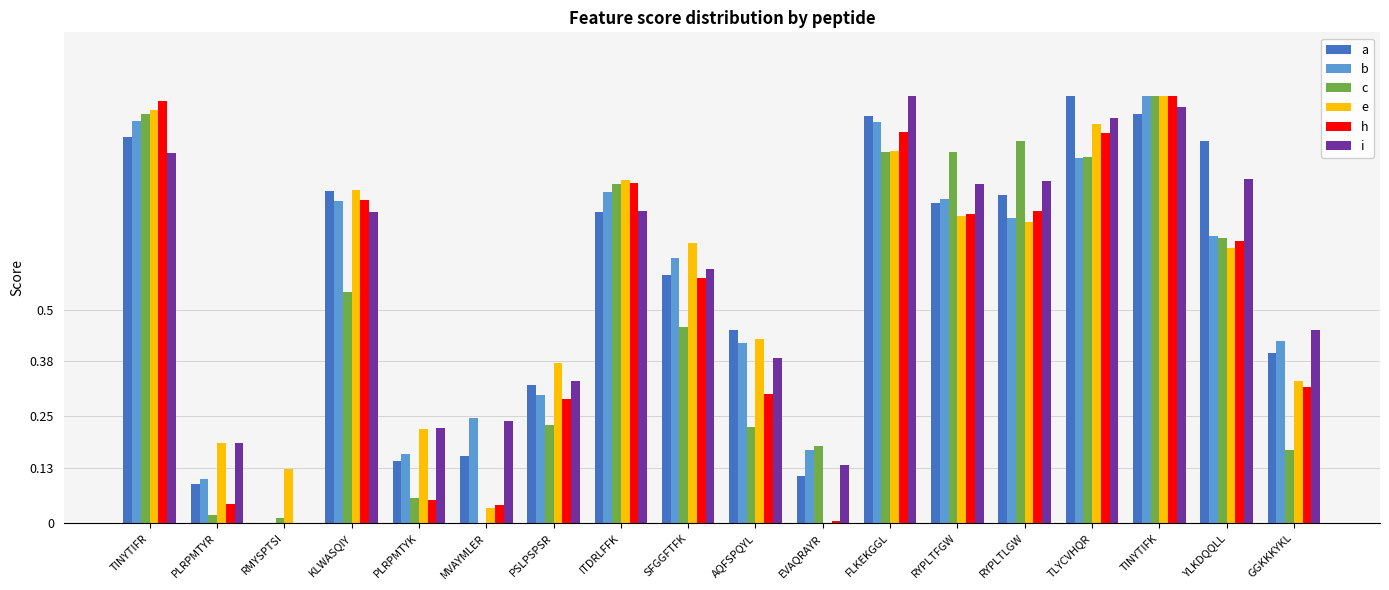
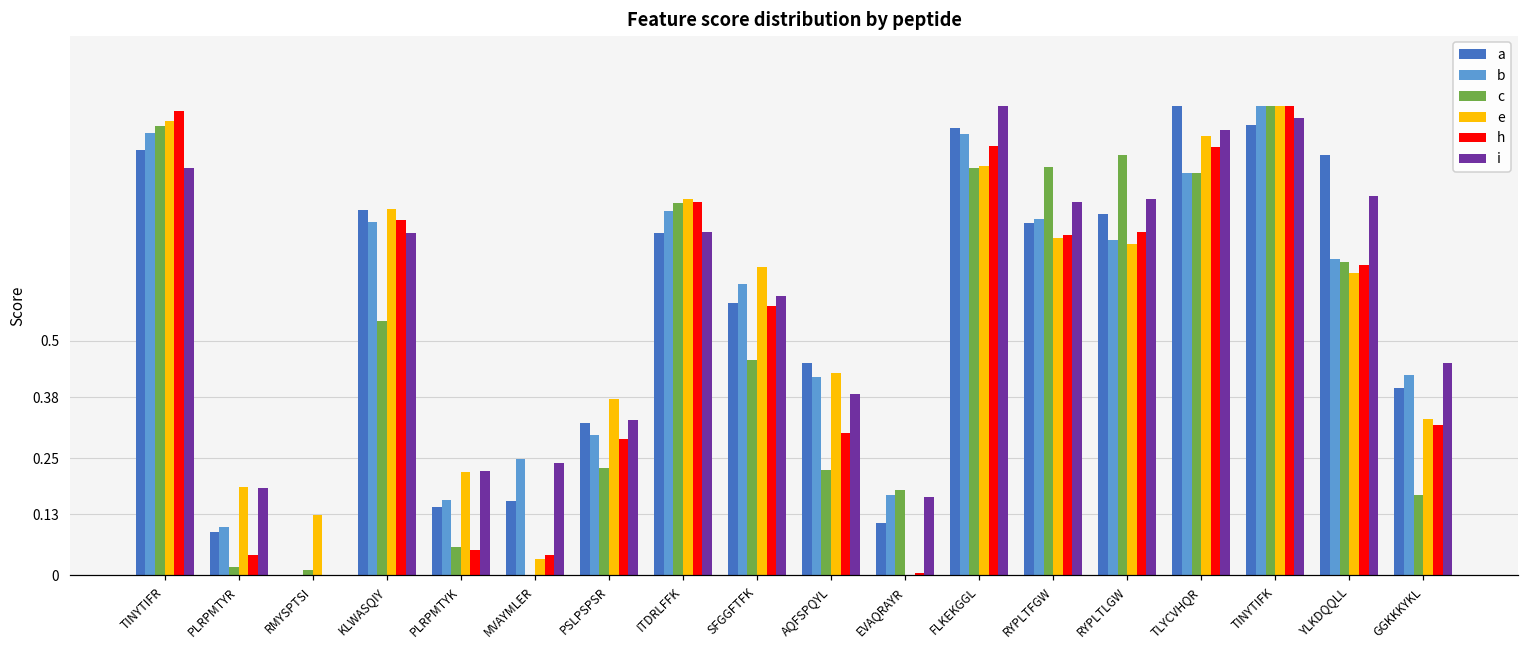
  {
    "c": {
      "TINYTIFR": 0.96,
      "PLRPMTYR": 0.02,
      "RMYSPTSI": 0.01,
      "KLWASQIY": 0.54,
      "PLRPMTYK": 0.06,
      "MVAYMLER": 0.00,
      "PSLPSPSR": 0.23,
      "ITDRLFFK": 0.79,
      "SFGGFTFK": 0.46,
      "AQFSPQYL": 0.22,
      "EVAQRAYR": 0.18,
      "FLKEKGGL": 0.87,
      "RYPLTFGW": 0.87,
      "RYPLTLGW": 0.89,
      "TLYCVHQR": 0.86,
      "TINYTIFK": 1.00,
      "YLKDQQLL": 0.67,
      "GGKKKYKL": 0.17
    },
    "e": {
      "TINYTIFR": 0.97,
      "PLRPMTYR": 0.19,
      "RMYSPTSI": 0.13,
      "KLWASQIY": 0.78,
      "PLRPMTYK": 0.22,
      "MVAYMLER": 0.03,
      "PSLPSPSR": 0.37,
      "ITDRLFFK": 0.80,
      "SFGGFTFK": 0.66,
      "AQFSPQYL": 0.43,
      "EVAQRAYR": 0.00,
      "FLKEKGGL": 0.87,
      "RYPLTFGW": 0.72,
      "RYPLTLGW": 0.71,
      "TLYCVHQR": 0.94,
      "TINYTIFK": 1.00,
      "YLKDQQLL": 0.64,
      "GGKKKYKL": 0.33
    },
    "h": {
      "TINYTIFR": 0.99,
      "PLRPMTYR": 0.04,
      "RMYSPTSI": 0.00,
      "KLWASQIY": 0.76,
      "PLRPMTYK": 0.05,
      "MVAYMLER": 0.04,
      "PSLPSPSR": 0.29,
      "ITDRLFFK": 0.80,
      "SFGGFTFK": 0.57,
      "AQFSPQYL": 0.30,
      "FLKEKGGL": 0.92,
      "RYPLTFGW": 0.72,
      "RYPLTLGW": 0.73,
      "TLYCVHQR": 0.91,
      "TINYTIFK": 1.00,
      "YLKDQQLL": 0.66,
      "GGKKKYKL": 0.32
    },
    "i": {
      "TINYTIFR": 0.87,
      "PLRPMTYR": 0.19,
      "RMYSPTSI": 0.00,
      "KLWASQIY": 0.73,
      "PLRPMTYK": 0.22,
      "MVAYMLER": 0.24,
      "PSLPSPSR": 0.33,
      "ITDRLFFK": 0.73,
      "SFGGFTFK": 0.60,
      "AQFSPQYL": 0.39,
-     "EVAQRAYR": 0.14,
+     "EVAQRAYR": 0.17,
      "FLKEKGGL": 1.00,
      "RYPLTFGW": 0.79,
      "RYPLTLGW": 0.80,
      "TLYCVHQR": 0.95,
      "TINYTIFK": 0.98,
      "YLKDQQLL": 0.81,
      "GGKKKYKL": 0.45
    }
  }
